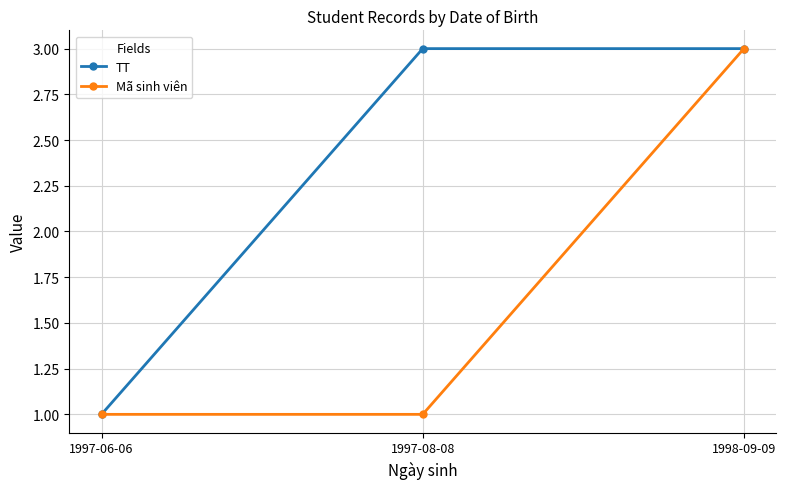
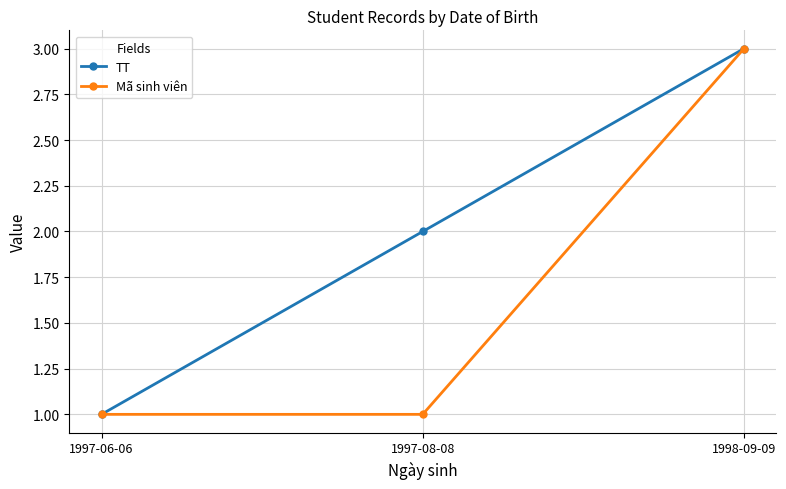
  {
    "TT": {
-     "1997-08-08": 3
+     "1997-08-08": 2
    },
    "Mã sinh viên": {
      "1997-08-08": 1
    }
  }
